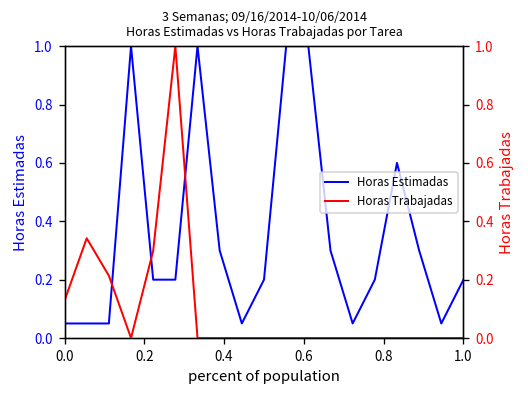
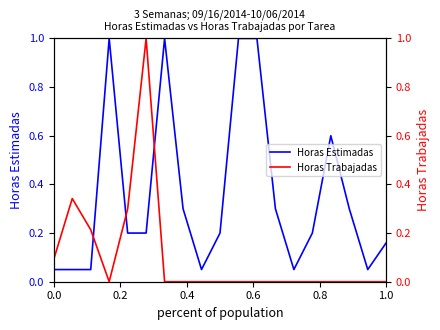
  {
    "Horas Estimadas": {
      "0.0": 0.05,
-     "1.0": 0.20
+     "1.0": 0.16
    },
    "Horas Trabajadas": {
-     "0.0": 0.13,
+     "0.0": 0.09,
      "1.0": 0.00
    }
  }
